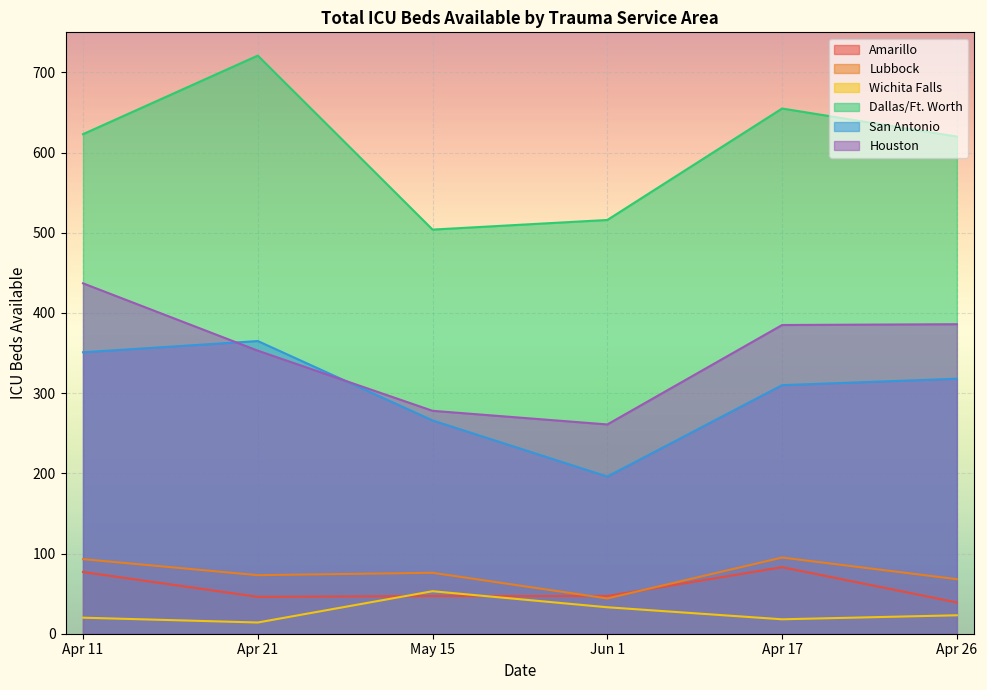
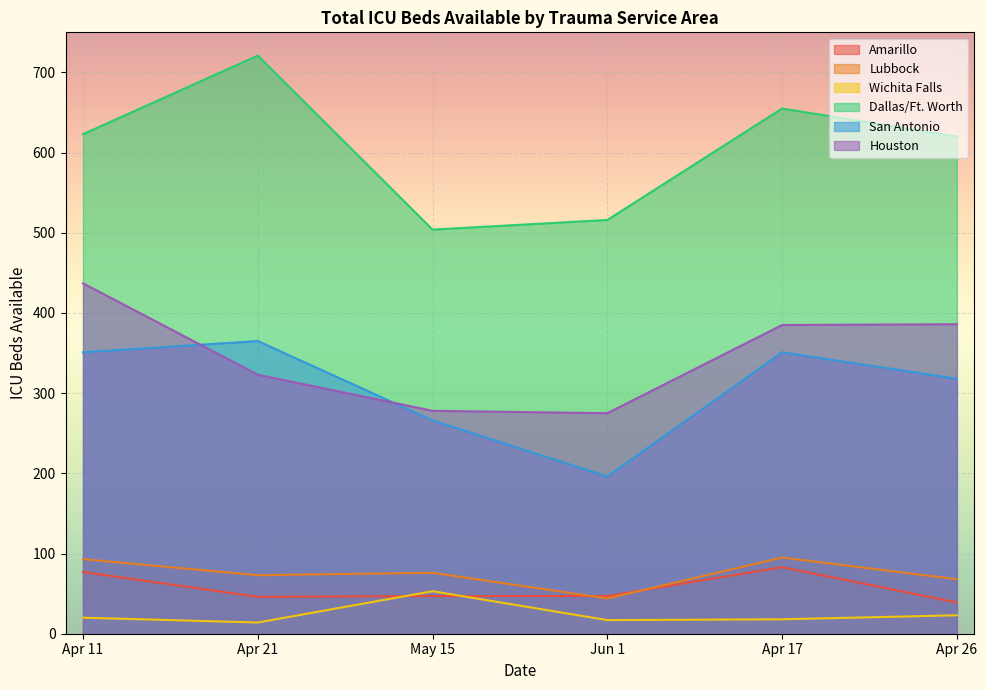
  {
    "Wichita Falls": {
      "Apr 11": 20,
      "Apr 21": 10,
      "May 15": 50,
-     "Jun 1": 30,
+     "Jun 1": 20,
      "Apr 17": 20,
      "Apr 26": 20
    },
    "Dallas/Ft. Worth": {
      "Apr 11": 620,
      "Apr 21": 720,
      "May 15": 500,
      "Jun 1": 520,
      "Apr 17": 660
    },
    "San Antonio": {
      "Apr 11": 350,
      "Apr 21": 370,
      "May 15": 270,
      "Jun 1": 200,
-     "Apr 17": 310,
+     "Apr 17": 350,
      "Apr 26": 320
    },
    "Houston": {
      "Apr 11": 440,
-     "Apr 21": 350,
+     "Apr 21": 320,
      "May 15": 280,
-     "Jun 1": 260,
+     "Jun 1": 280,
      "Apr 17": 390,
      "Apr 26": 390
    }
  }
